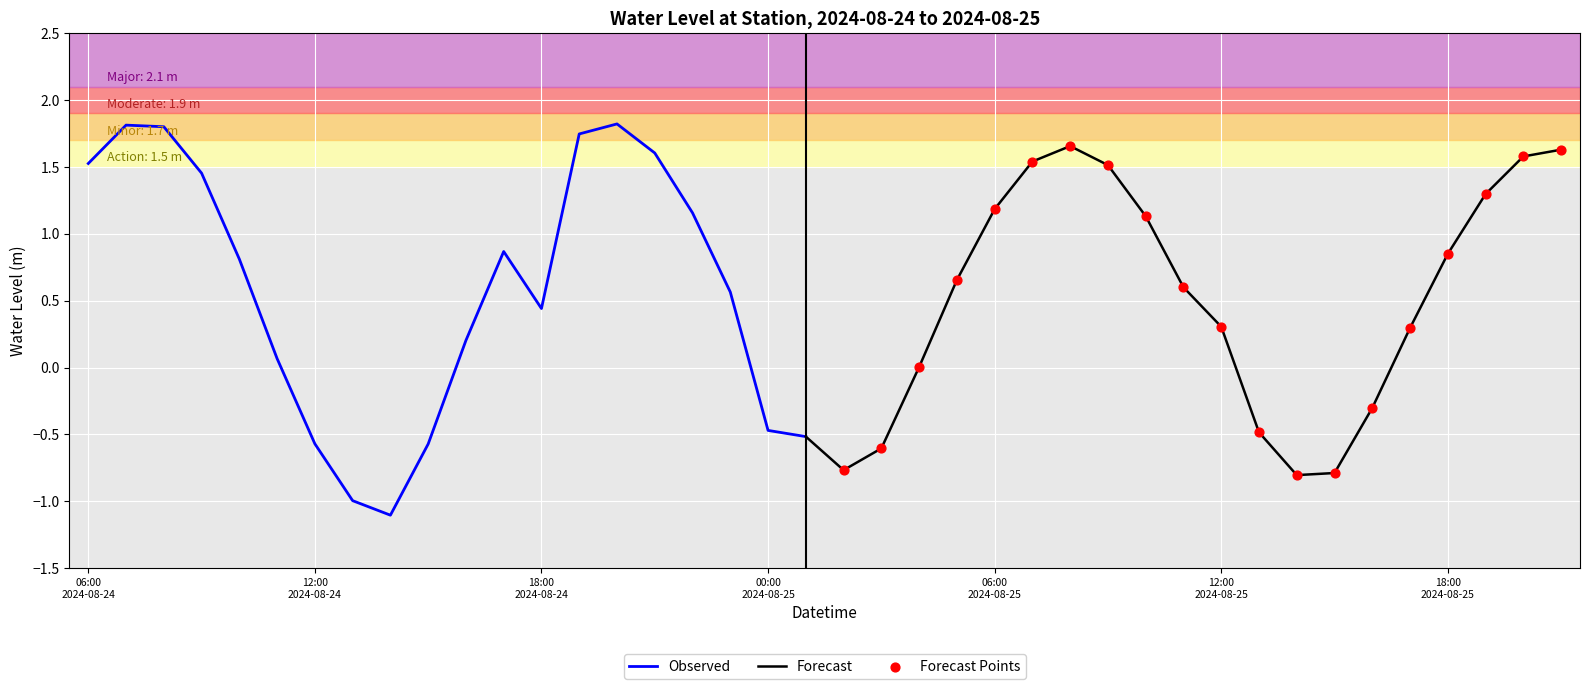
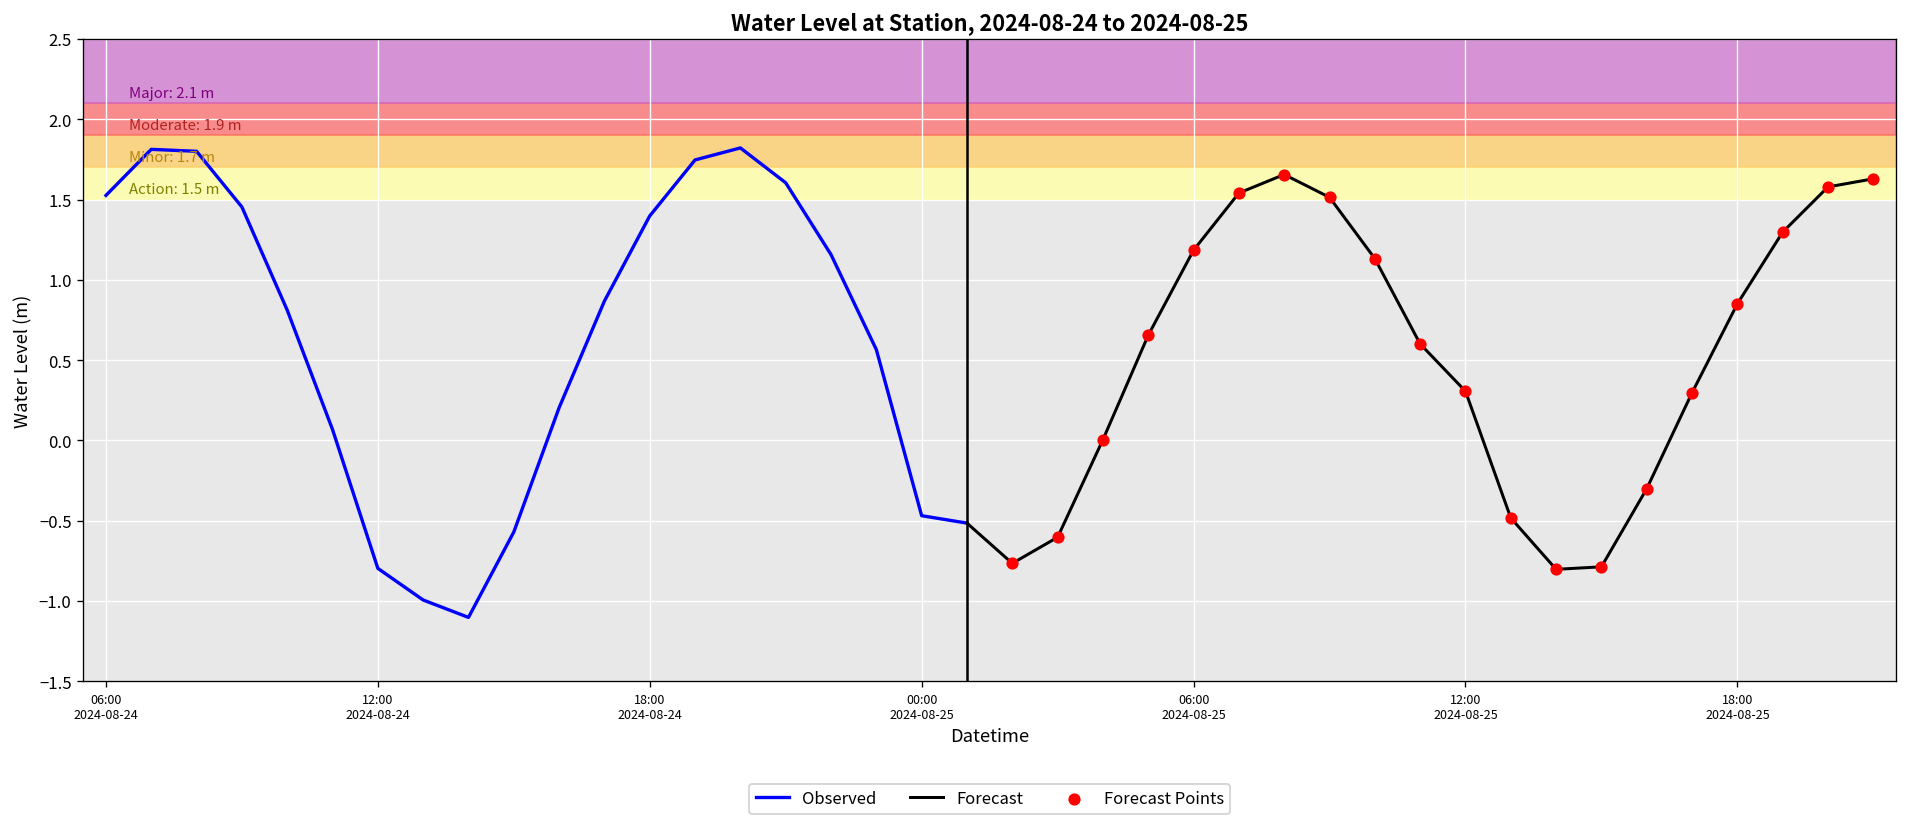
  {
    "Observed": {
-     "12:00 2024-08-24": -0.57,
-     "18:00 2024-08-24": 0.44,
+     "12:00 2024-08-24": -0.80,
+     "18:00 2024-08-24": 1.40,
      "00:00 2024-08-25": -0.47
    }
  }
